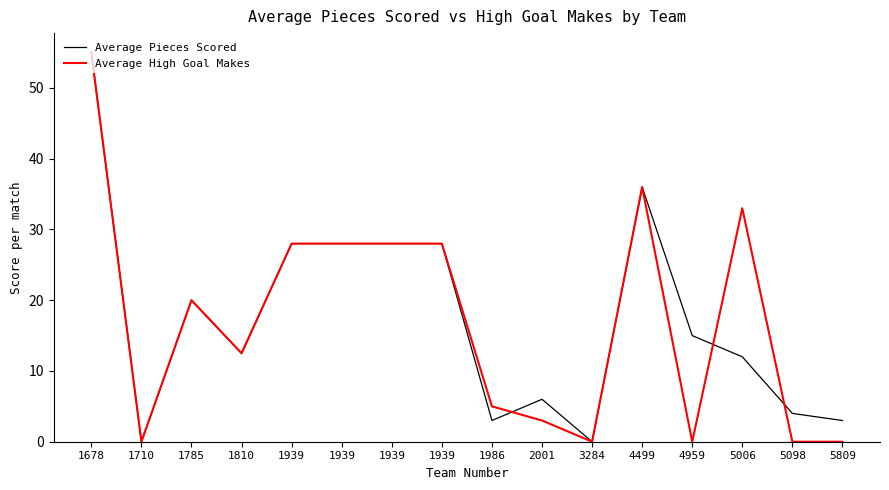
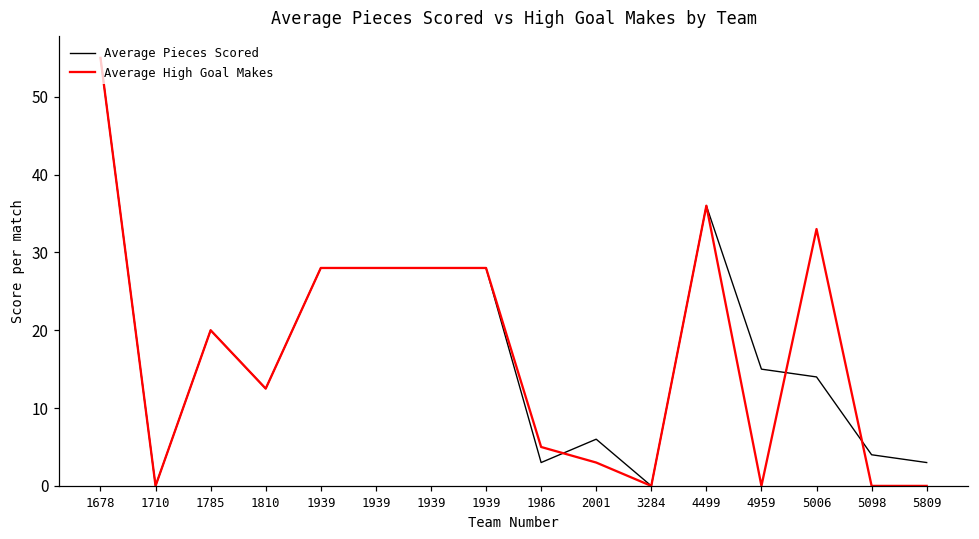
  {
    "Average Pieces Scored": {
      "1986": 3,
      "2001": 6,
      "4959": 15,
-     "5006": 12,
+     "5006": 14,
      "5098": 4,
      "5809": 3
    },
    "Average High Goal Makes": {
      "1986": 5,
      "2001": 3,
      "4959": 0,
      "5006": 33,
      "5098": 0,
      "5809": 0
    }
  }
